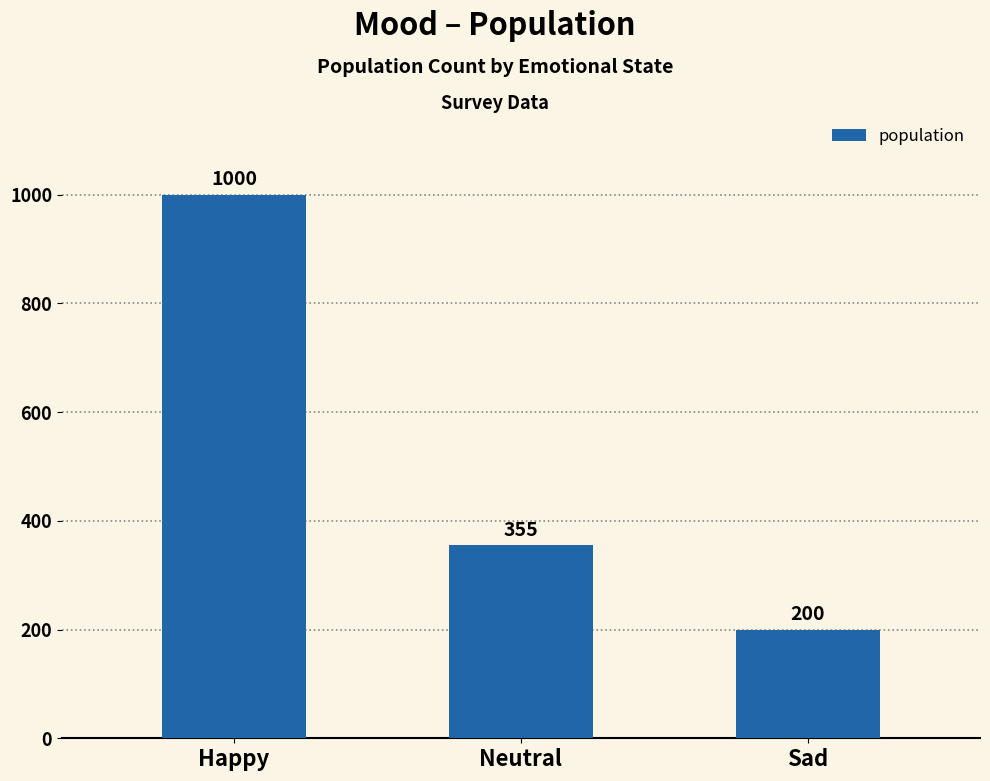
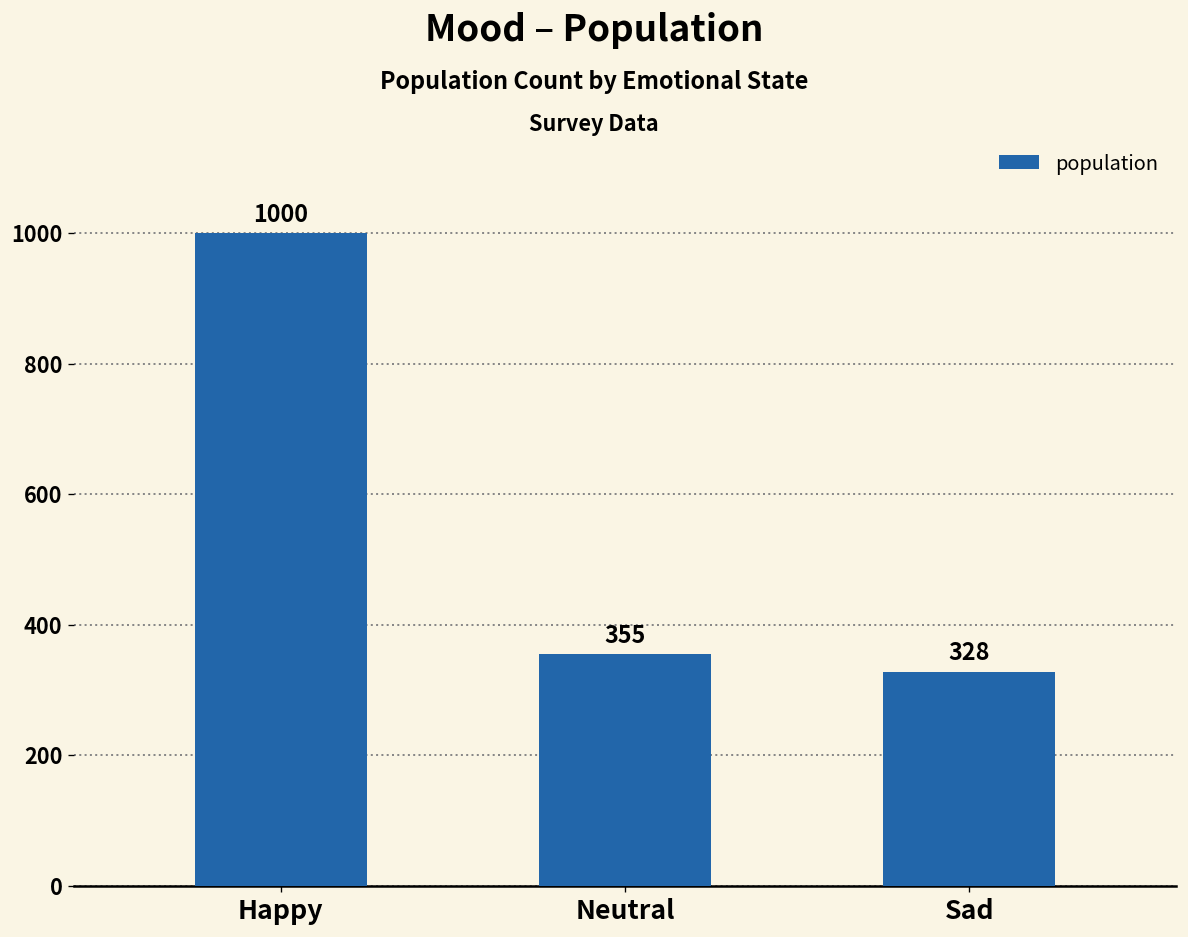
  {
    "Happy": 1000,
    "Neutral": 355,
-   "Sad": 200
+   "Sad": 328
  }
